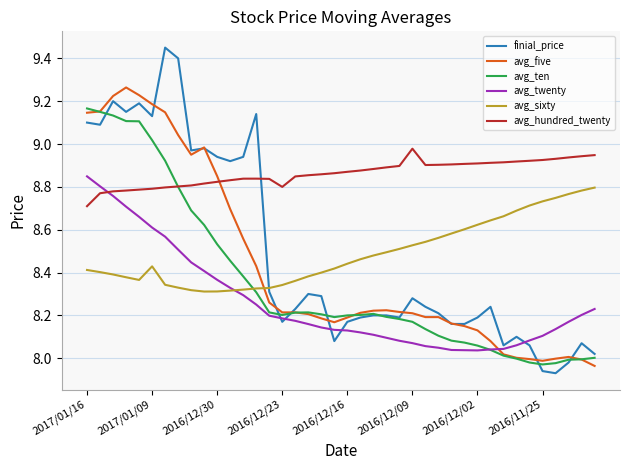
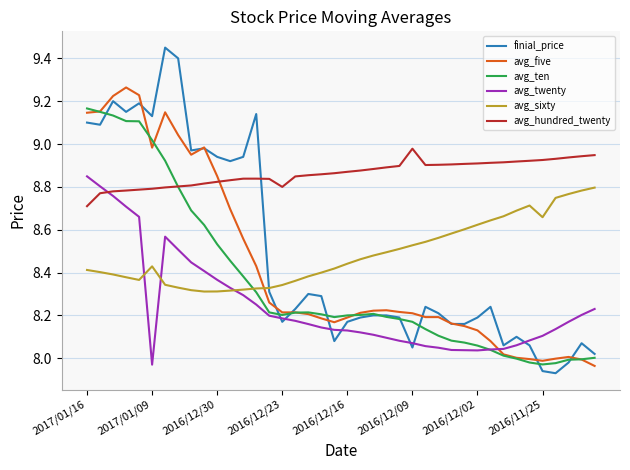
  {
    "finial_price": {
      "2017/01/16": 9.10,
      "2017/01/09": 9.13,
      "2016/12/30": 8.94,
      "2016/12/23": 8.17,
      "2016/12/16": 8.17,
-     "2016/12/09": 8.28,
+     "2016/12/09": 8.05,
      "2016/12/02": 8.19,
      "2016/11/25": 7.94
    },
    "avg_five": {
      "2017/01/16": 9.15,
-     "2017/01/09": 9.19,
+     "2017/01/09": 8.98,
      "2016/12/30": 8.85,
      "2016/12/23": 8.21,
      "2016/12/09": 8.21,
      "2016/12/02": 8.13,
      "2016/11/25": 7.99
    },
    "avg_ten": {
      "2017/01/16": 9.17,
      "2017/01/09": 9.02,
      "2016/12/30": 8.53,
      "2016/12/23": 8.20,
      "2016/12/09": 8.17,
      "2016/12/02": 8.06,
      "2016/11/25": 7.97
    },
    "avg_twenty": {
      "2017/01/16": 8.85,
-     "2017/01/09": 8.61,
+     "2017/01/09": 7.97,
      "2016/12/30": 8.37,
      "2016/12/23": 8.19,
      "2016/12/16": 8.13,
      "2016/12/09": 8.07,
      "2016/12/02": 8.04,
      "2016/11/25": 8.10
    },
    "avg_sixty": {
      "2017/01/16": 8.41,
      "2017/01/09": 8.43,
      "2016/12/30": 8.31,
      "2016/12/23": 8.34,
      "2016/12/16": 8.44,
      "2016/12/09": 8.53,
      "2016/12/02": 8.62,
-     "2016/11/25": 8.73
+     "2016/11/25": 8.66
    },
    "avg_hundred_twenty": {
      "2017/01/16": 8.71,
      "2017/01/09": 8.79,
      "2016/12/30": 8.82,
      "2016/12/23": 8.80,
      "2016/12/16": 8.87,
      "2016/12/09": 8.98,
      "2016/12/02": 8.91,
      "2016/11/25": 8.93
    }
  }
